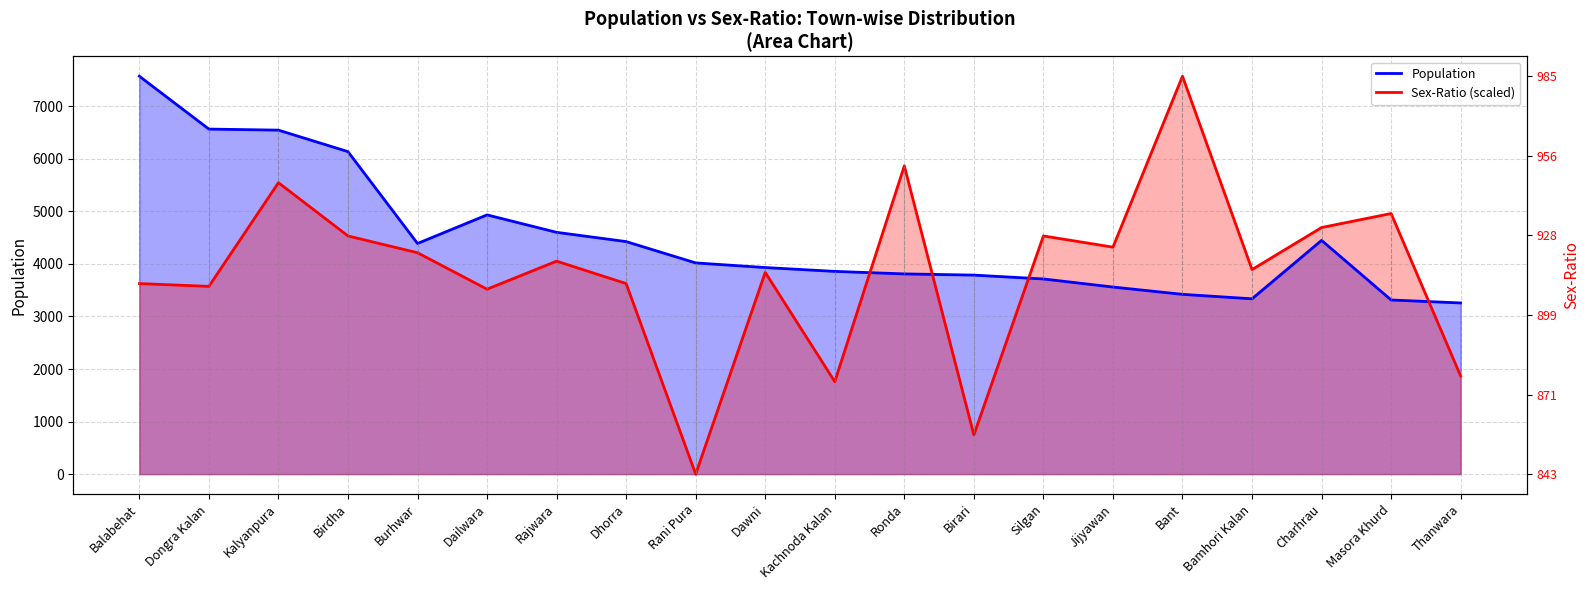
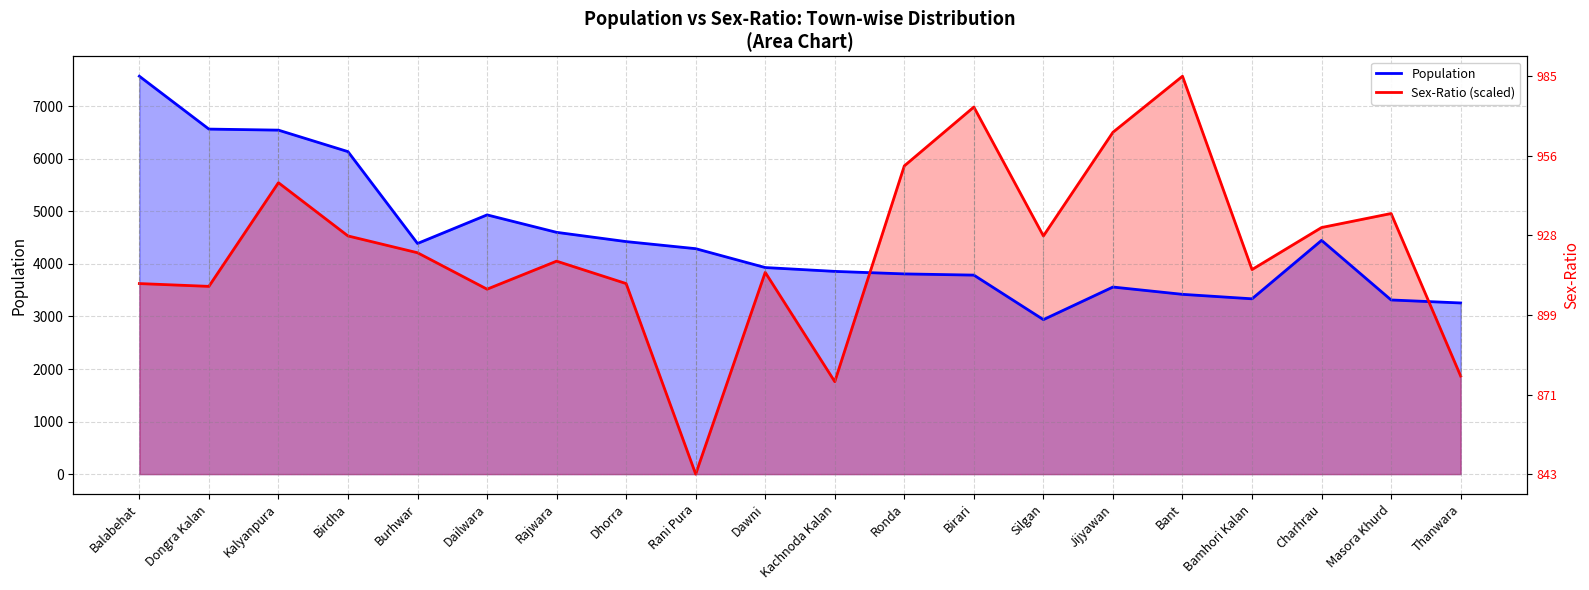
  {
    "Population": {
-     "Rani Pura": 4000,
-     "Silgan": 3700
+     "Rani Pura": 4300,
+     "Silgan": 2900
    },
    "Sex-Ratio (scaled)": {
-     "Birari": 700,
-     "Jijyawan": 4300
+     "Birari": 7000,
+     "Jijyawan": 6500
    }
  }
